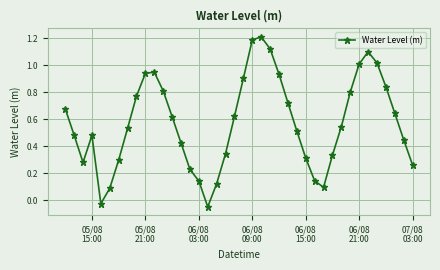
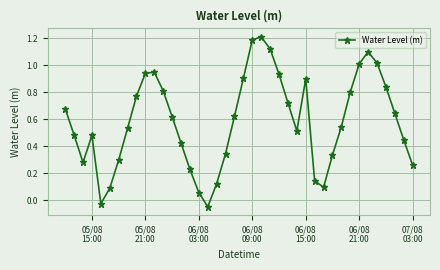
  {
    "05/08 15:00": 0.48,
    "05/08 21:00": 0.94,
-   "06/08 03:00": 0.14,
+   "06/08 03:00": 0.06,
    "06/08 09:00": 1.19,
-   "06/08 15:00": 0.31,
+   "06/08 15:00": 0.90,
    "06/08 21:00": 1.01,
    "07/08 03:00": 0.26
  }
